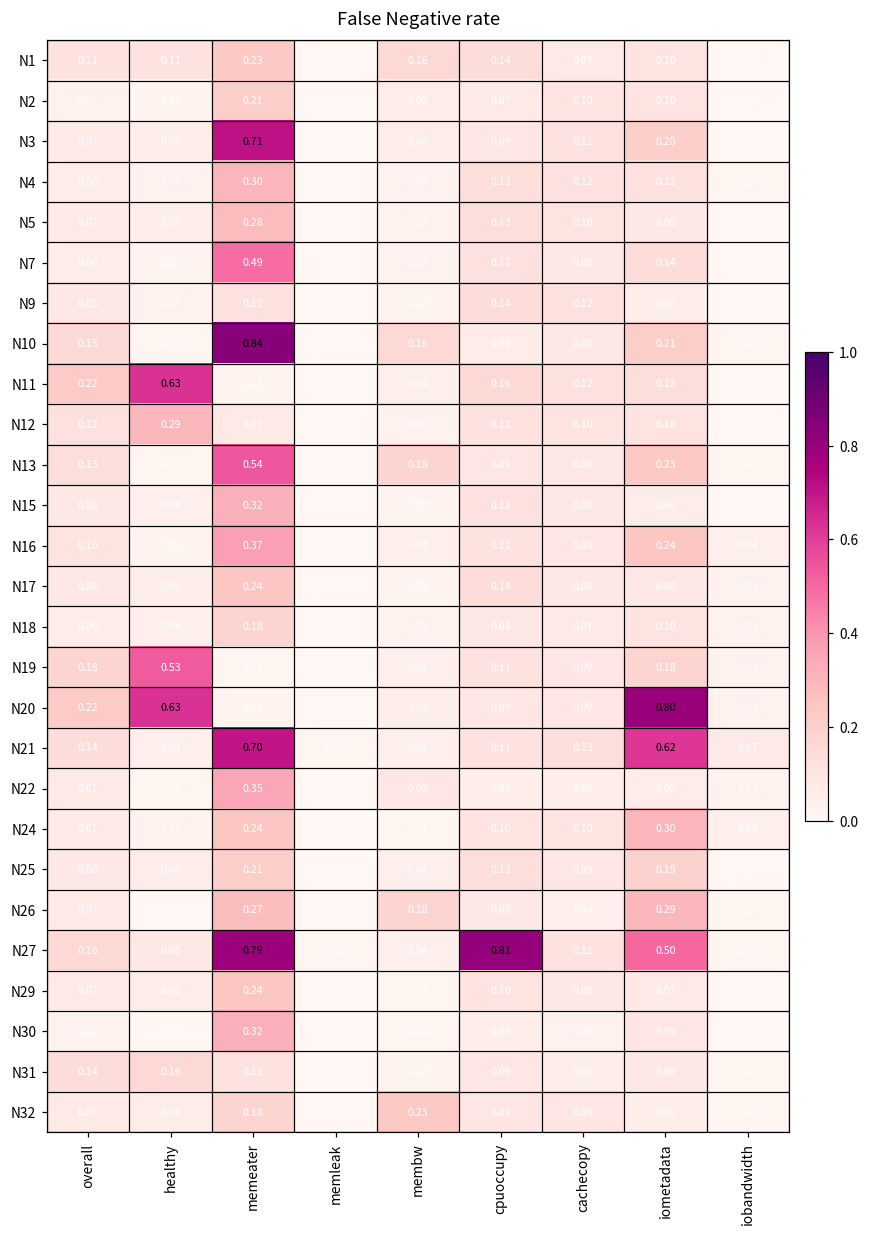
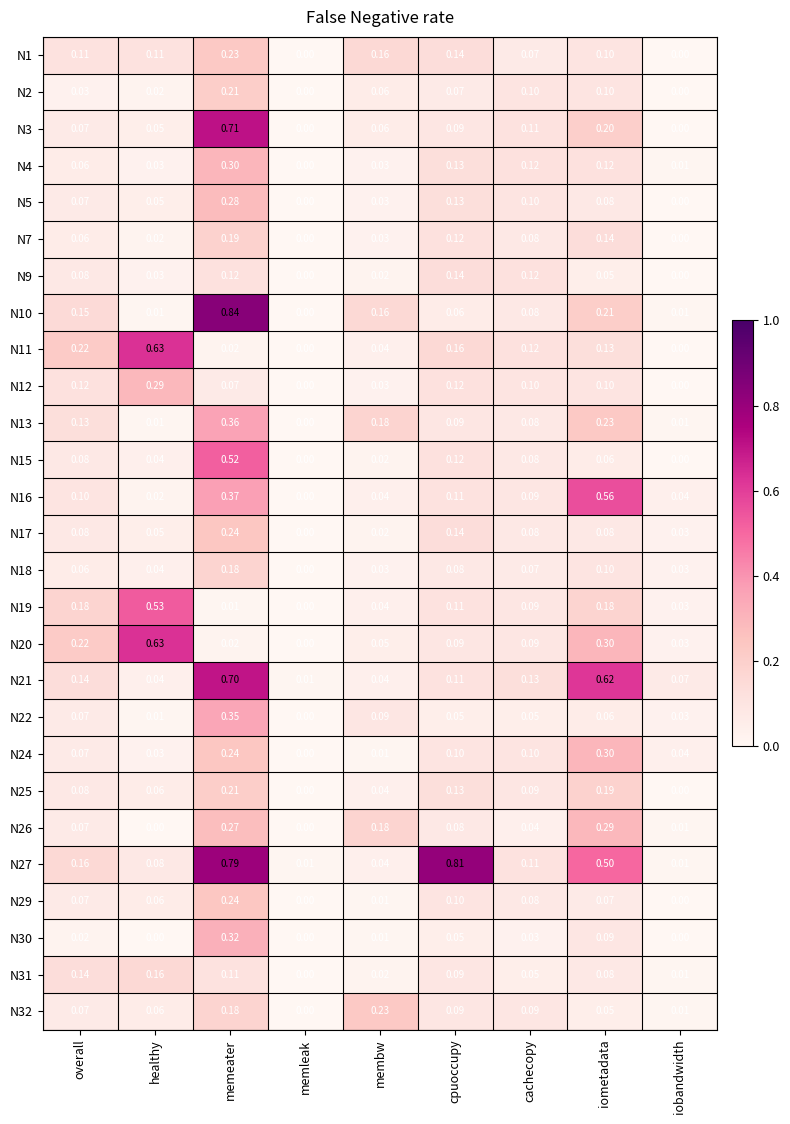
  {
    "N1": {
      "memeater": 0.23
    },
    "N2": {
      "memeater": 0.21
    },
    "N3": {
      "memeater": 0.71,
      "iometadata": 0.20
    },
    "N4": {
      "memeater": 0.30
    },
    "N5": {
      "memeater": 0.28
    },
    "N7": {
-     "memeater": 0.49
+     "memeater": 0.19
    },
    "N10": {
      "memeater": 0.84,
      "iometadata": 0.21
    },
    "N11": {
      "overall": 0.22,
      "healthy": 0.63
    },
    "N12": {
      "healthy": 0.29
    },
    "N13": {
-     "memeater": 0.54,
+     "memeater": 0.36,
      "iometadata": 0.23
    },
    "N15": {
-     "memeater": 0.32
+     "memeater": 0.52
    },
    "N16": {
      "memeater": 0.37,
-     "iometadata": 0.24
+     "iometadata": 0.56
    },
    "N17": {
      "memeater": 0.24
    },
    "N19": {
      "healthy": 0.53
    },
    "N20": {
      "overall": 0.22,
      "healthy": 0.63,
-     "iometadata": 0.80
+     "iometadata": 0.30
    },
    "N21": {
      "memeater": 0.70,
      "iometadata": 0.62
    },
    "N22": {
      "memeater": 0.35
    },
    "N24": {
      "memeater": 0.24,
      "iometadata": 0.30
    },
    "N25": {
      "memeater": 0.21,
      "iometadata": 0.19
    },
    "N26": {
      "memeater": 0.27,
      "iometadata": 0.29
    },
    "N27": {
      "memeater": 0.79,
      "cpuoccupy": 0.81,
      "iometadata": 0.50
    },
    "N29": {
      "memeater": 0.24
    },
    "N30": {
      "memeater": 0.32
    },
    "N32": {
      "membw": 0.23
    }
  }
